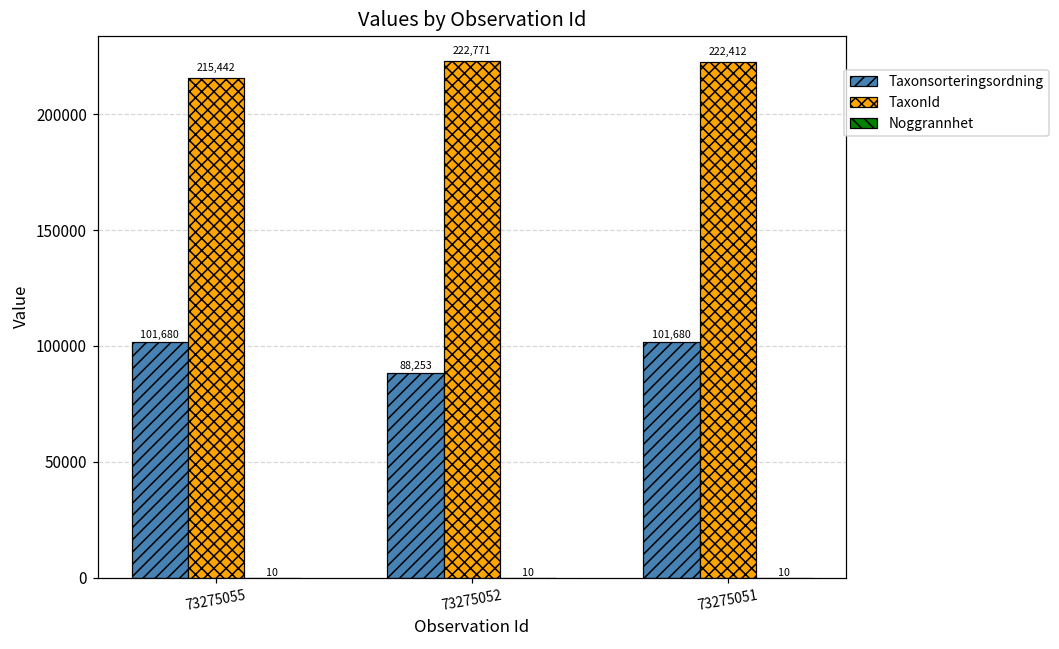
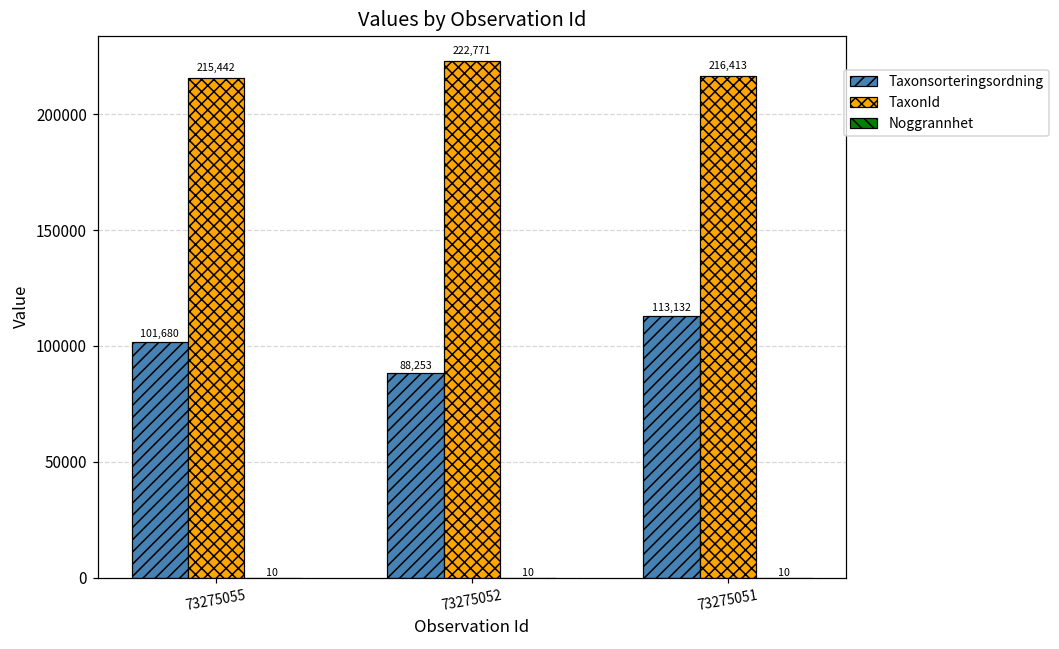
  {
    "Taxonsorteringsordning": {
      "73275055": "101,680",
      "73275052": "88,253",
-     "73275051": "101,680"
+     "73275051": "113,132"
    },
    "TaxonId": {
      "73275055": "215,442",
      "73275052": "222,771",
-     "73275051": "222,412"
+     "73275051": "216,413"
    },
    "Noggrannhet": {
      "73275055": "10",
      "73275052": "10",
      "73275051": "10"
    }
  }
